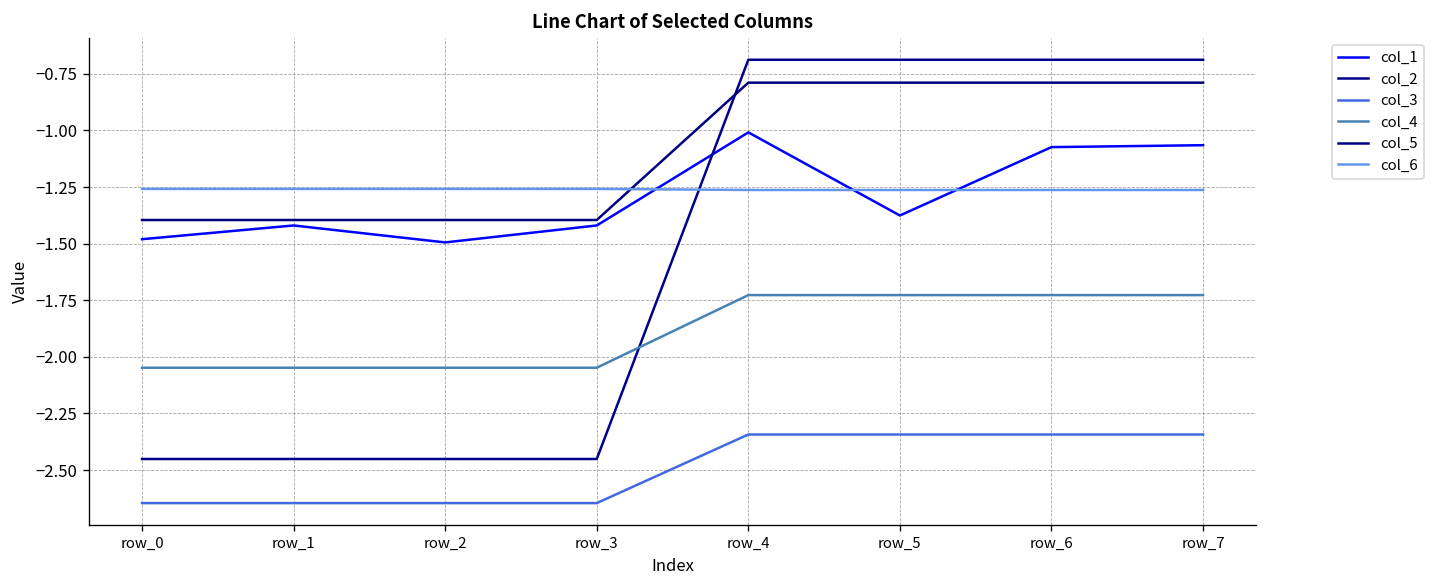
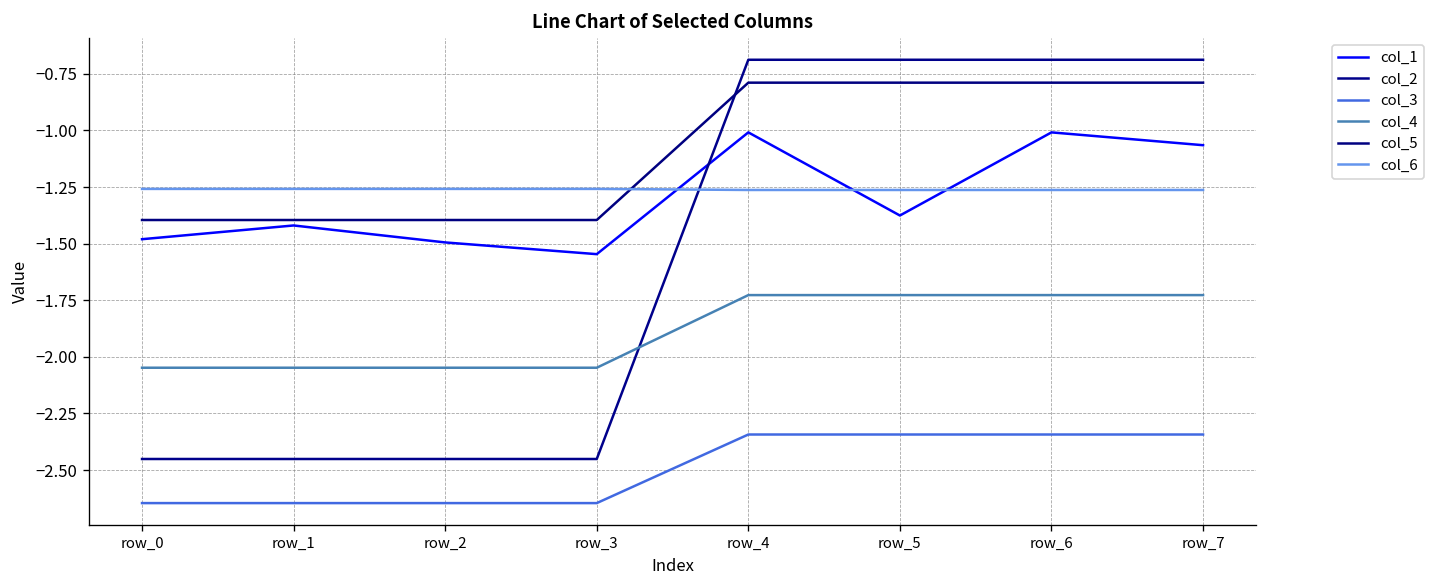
  {
    "col_1": {
      "row_0": -1.48,
      "row_1": -1.42,
      "row_2": -1.49,
-     "row_3": -1.42,
+     "row_3": -1.55,
      "row_4": -1.01,
      "row_5": -1.38,
-     "row_6": -1.07,
+     "row_6": -1.01,
      "row_7": -1.06
    }
  }
